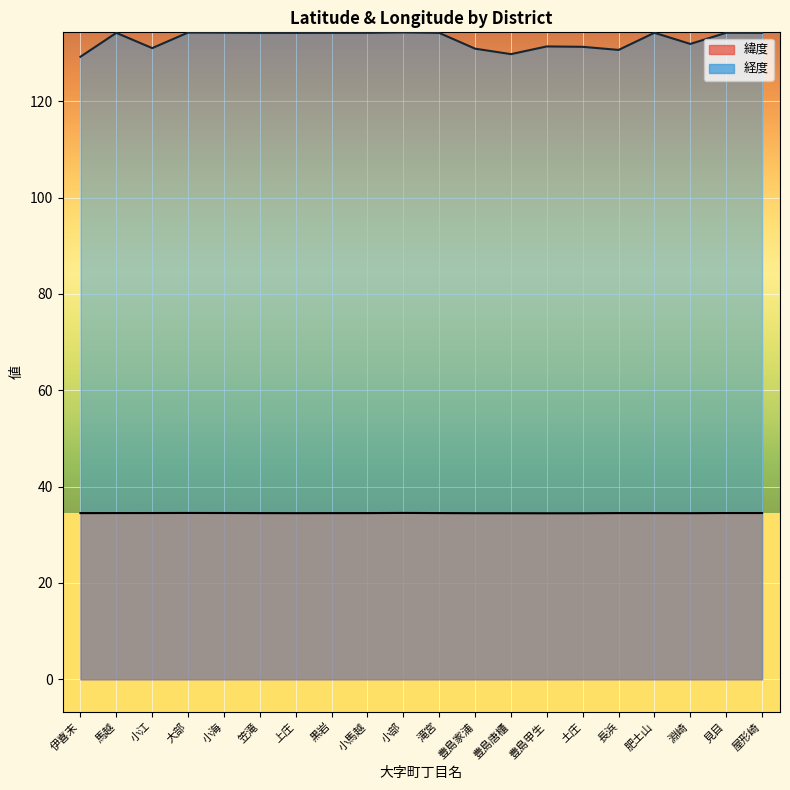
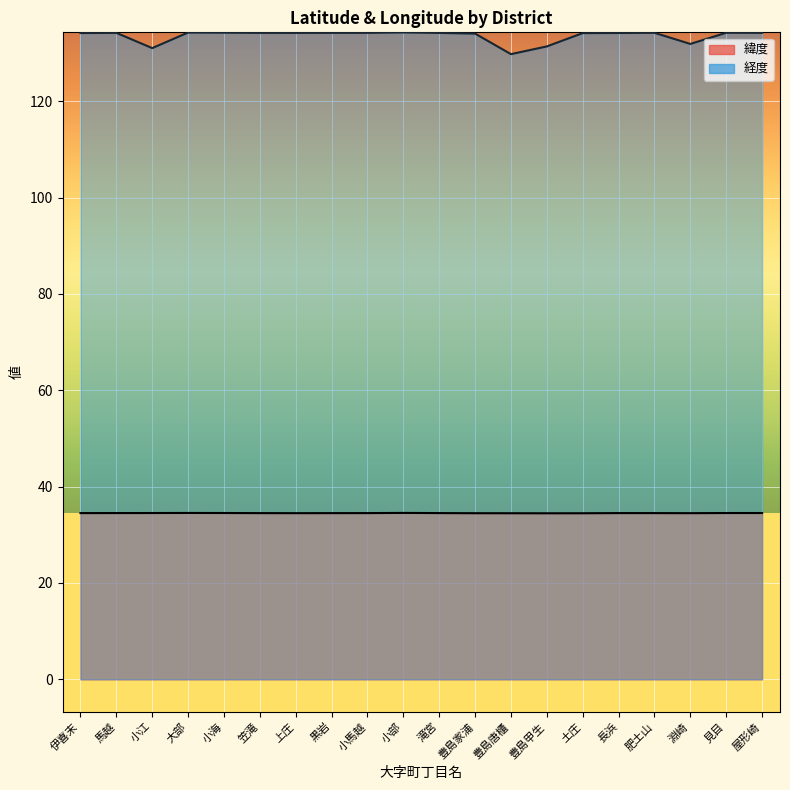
  {
    "緯度": {
      "伊喜末": 35,
      "馬越": 35,
      "小江": 35,
      "大部": 35,
      "小海": 35,
      "笠滝": 35,
      "上庄": 34,
      "黒岩": 35,
      "小馬越": 35,
      "小部": 35,
      "滝宮": 35,
      "豊島家浦": 34,
      "豊島唐櫃": 34,
      "豊島甲生": 34,
      "土庄": 34,
      "長浜": 35,
      "肥土山": 35,
      "淵崎": 34,
      "見目": 35,
      "屋形崎": 35
    },
    "経度": {
-     "伊喜末": 129,
+     "伊喜末": 134,
      "馬越": 134,
      "小江": 131,
      "大部": 134,
      "小海": 134,
      "笠滝": 134,
      "上庄": 134,
      "黒岩": 134,
      "小馬越": 134,
      "小部": 134,
      "滝宮": 134,
-     "豊島家浦": 131,
+     "豊島家浦": 134,
      "豊島唐櫃": 130,
      "豊島甲生": 131,
-     "土庄": 131,
-     "長浜": 131,
+     "土庄": 134,
+     "長浜": 134,
      "肥土山": 134,
      "淵崎": 132,
      "見目": 134,
      "屋形崎": 134
    }
  }
